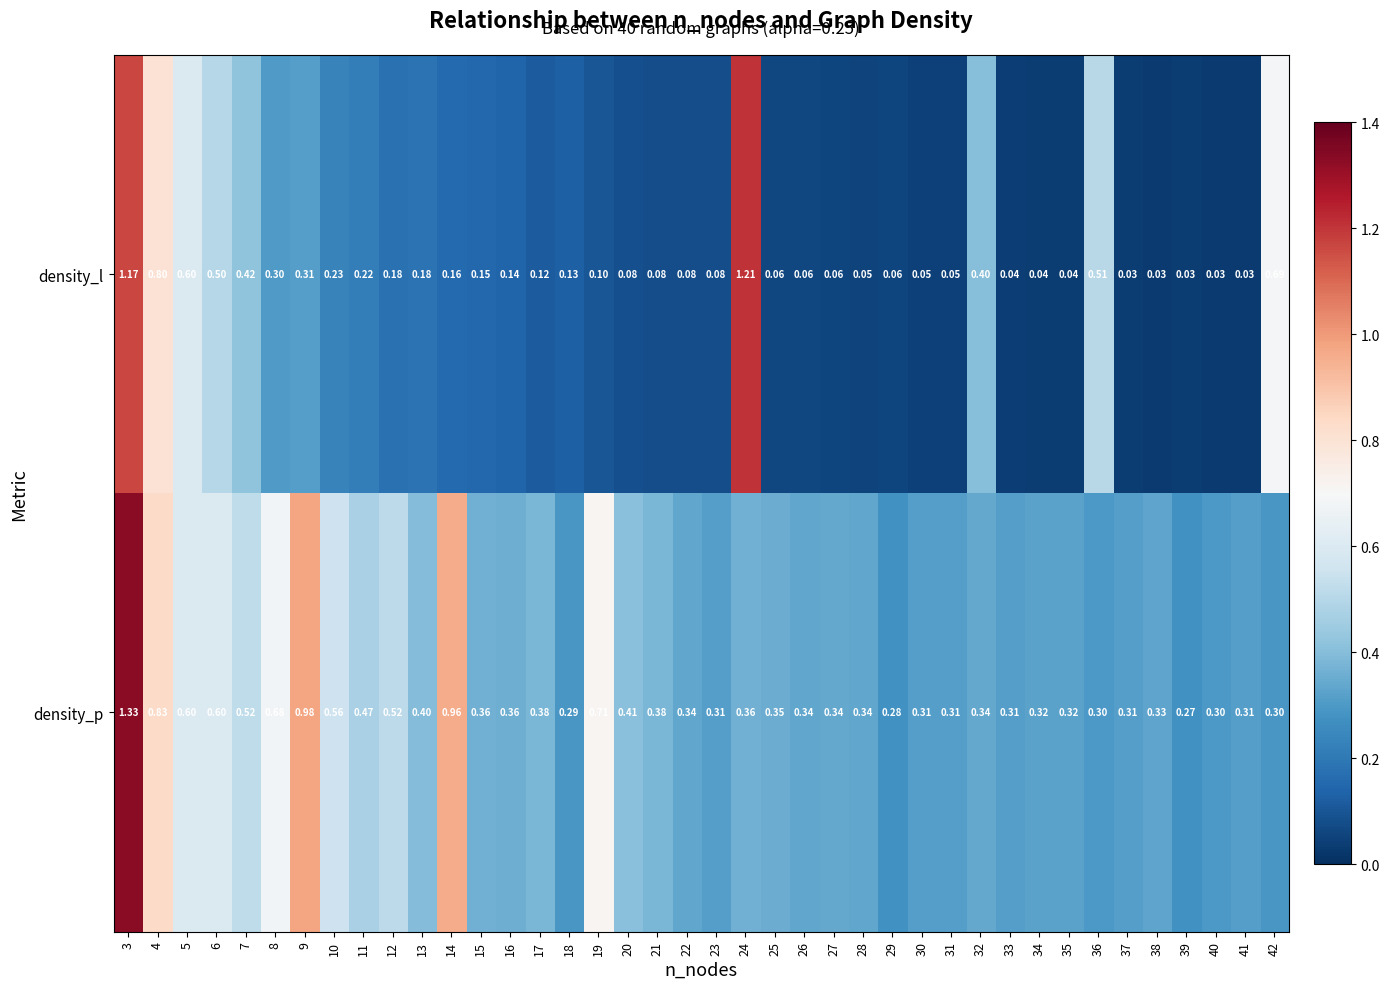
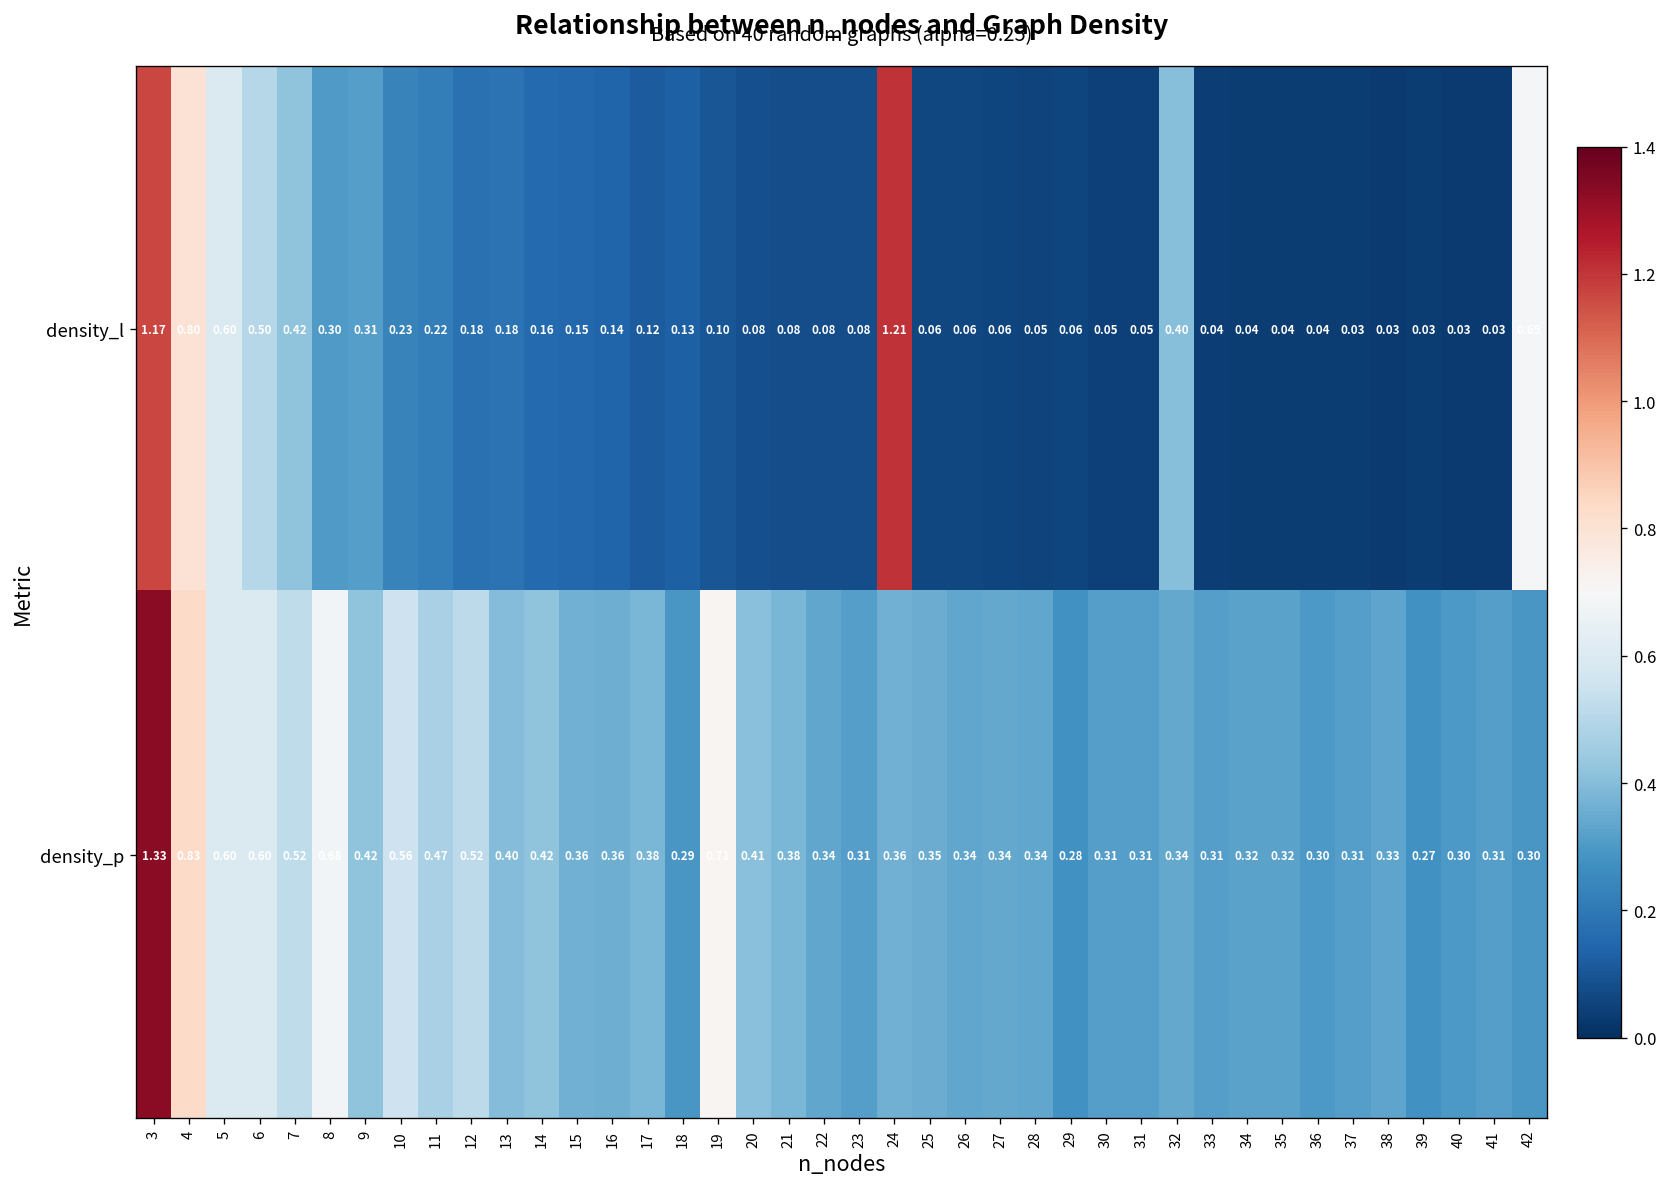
  {
    "density_l": {
      "3": 1.17,
      "6": 0.50,
      "7": 0.42,
      "8": 0.30,
      "9": 0.31,
      "10": 0.23,
      "11": 0.22,
      "12": 0.18,
      "13": 0.18,
      "14": 0.16,
      "15": 0.15,
      "16": 0.14,
      "17": 0.12,
      "18": 0.13,
      "19": 0.10,
      "20": 0.08,
      "21": 0.08,
      "22": 0.08,
      "23": 0.08,
      "24": 1.21,
      "25": 0.06,
      "26": 0.06,
      "27": 0.06,
      "28": 0.05,
      "29": 0.06,
      "30": 0.05,
      "31": 0.05,
      "32": 0.40,
      "33": 0.04,
      "34": 0.04,
      "35": 0.04,
-     "36": 0.51,
+     "36": 0.04,
      "37": 0.03,
      "38": 0.03,
      "39": 0.03,
      "40": 0.03,
      "41": 0.03
    },
    "density_p": {
      "3": 1.33,
      "4": 0.83,
      "7": 0.52,
-     "9": 0.98,
+     "9": 0.42,
      "10": 0.56,
      "11": 0.47,
      "12": 0.52,
      "13": 0.40,
-     "14": 0.96,
+     "14": 0.42,
      "15": 0.36,
      "16": 0.36,
      "17": 0.38,
      "18": 0.29,
      "20": 0.41,
      "21": 0.38,
      "22": 0.34,
      "23": 0.31,
      "24": 0.36,
      "25": 0.35,
      "26": 0.34,
      "27": 0.34,
      "28": 0.34,
      "29": 0.28,
      "30": 0.31,
      "31": 0.31,
      "32": 0.34,
      "33": 0.31,
      "34": 0.32,
      "35": 0.32,
      "36": 0.30,
      "37": 0.31,
      "38": 0.33,
      "39": 0.27,
      "40": 0.30,
      "41": 0.31,
      "42": 0.30
    }
  }
